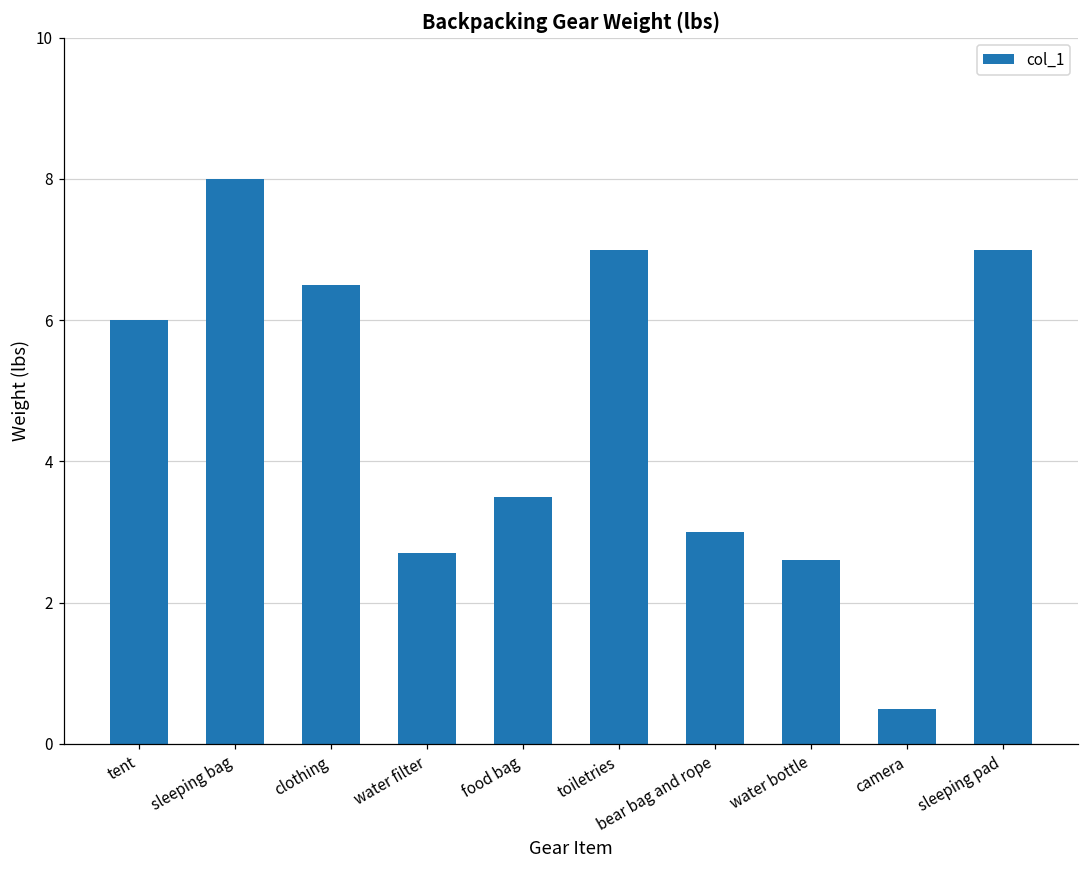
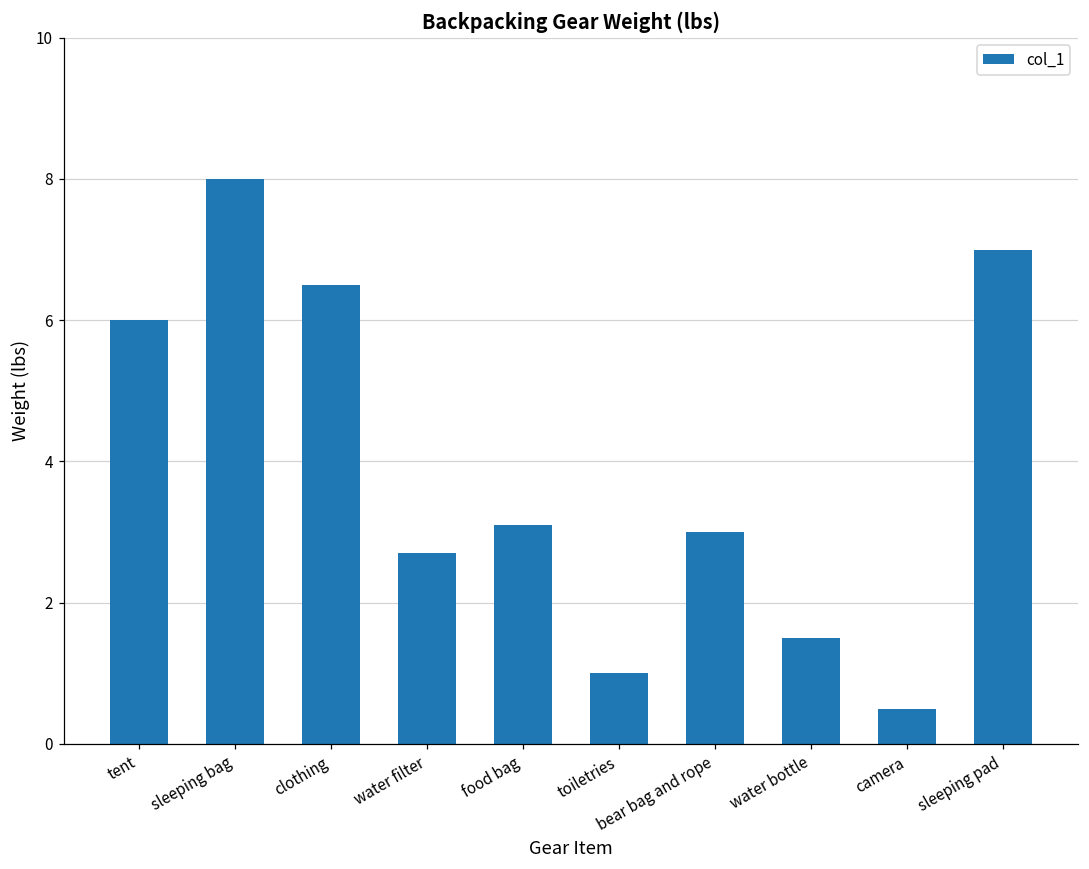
  {
    "tent": 6.0,
    "sleeping bag": 8.0,
    "clothing": 6.5,
    "water filter": 2.7,
-   "food bag": 3.5,
-   "toiletries": 7,
+   "food bag": 3.1,
+   "toiletries": 1,
    "bear bag and rope": 3.0,
-   "water bottle": 2.6,
+   "water bottle": 1.5,
    "camera": 0.5,
    "sleeping pad": 7.0
  }
